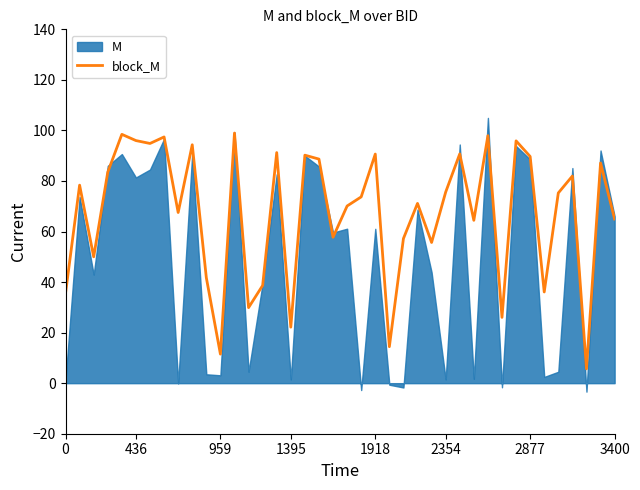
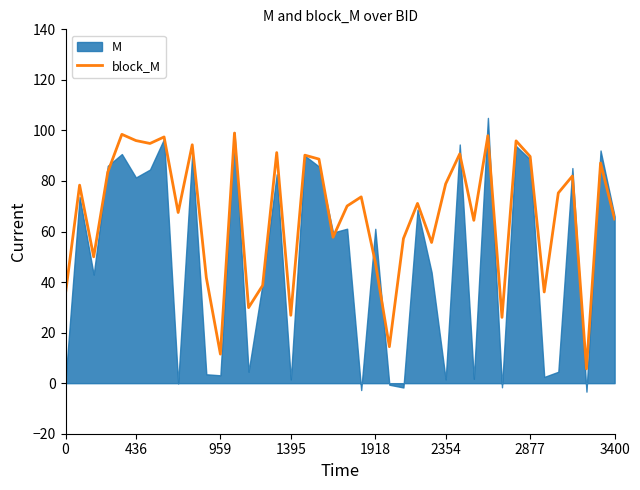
  {
    "block_M": {
      "0": 36,
      "436": 96,
      "959": 11,
-     "1395": 22,
-     "1918": 91,
-     "2354": 76,
+     "1395": 27,
+     "1918": 48,
+     "2354": 79,
      "2877": 90,
      "3400": 65
    }
  }
